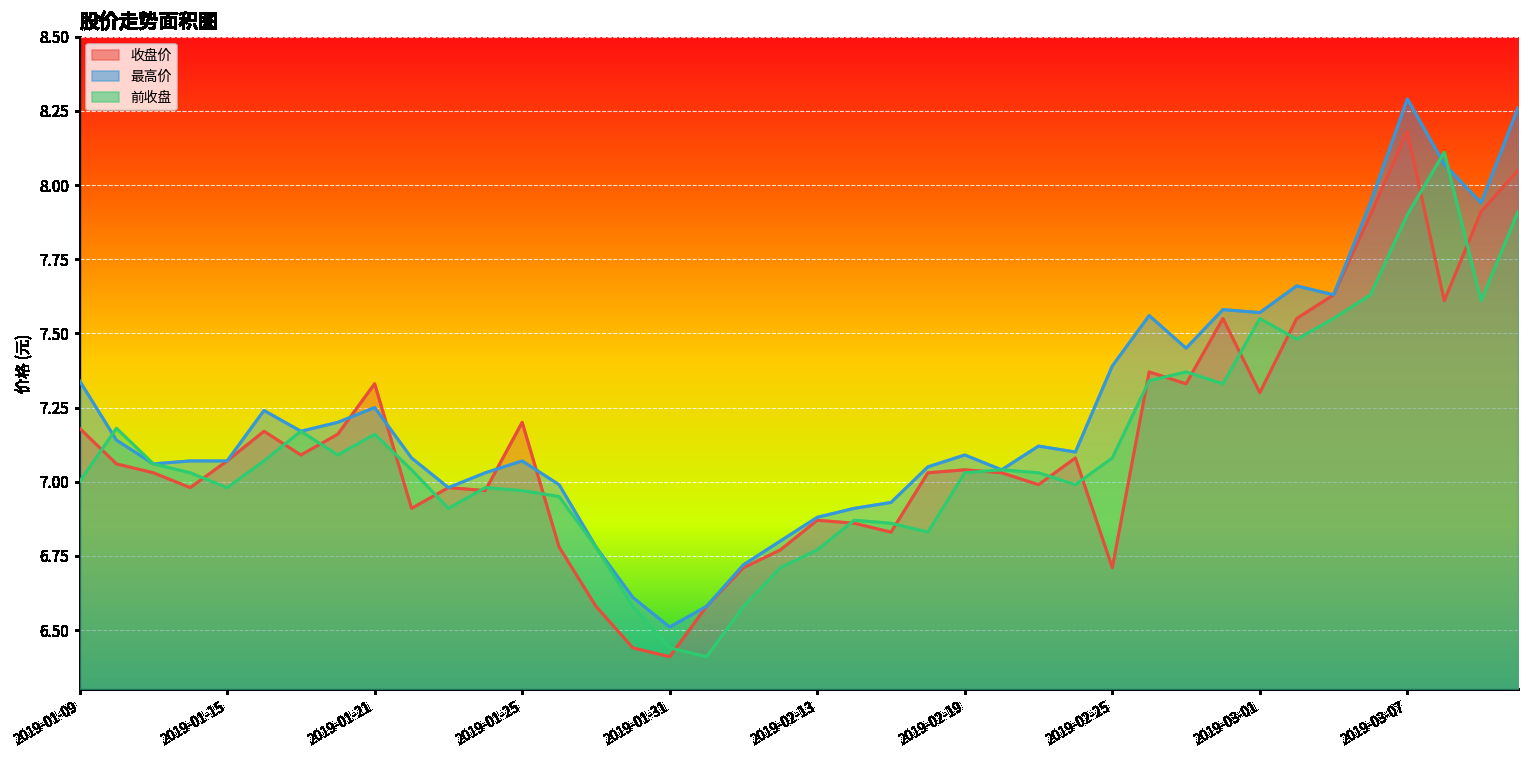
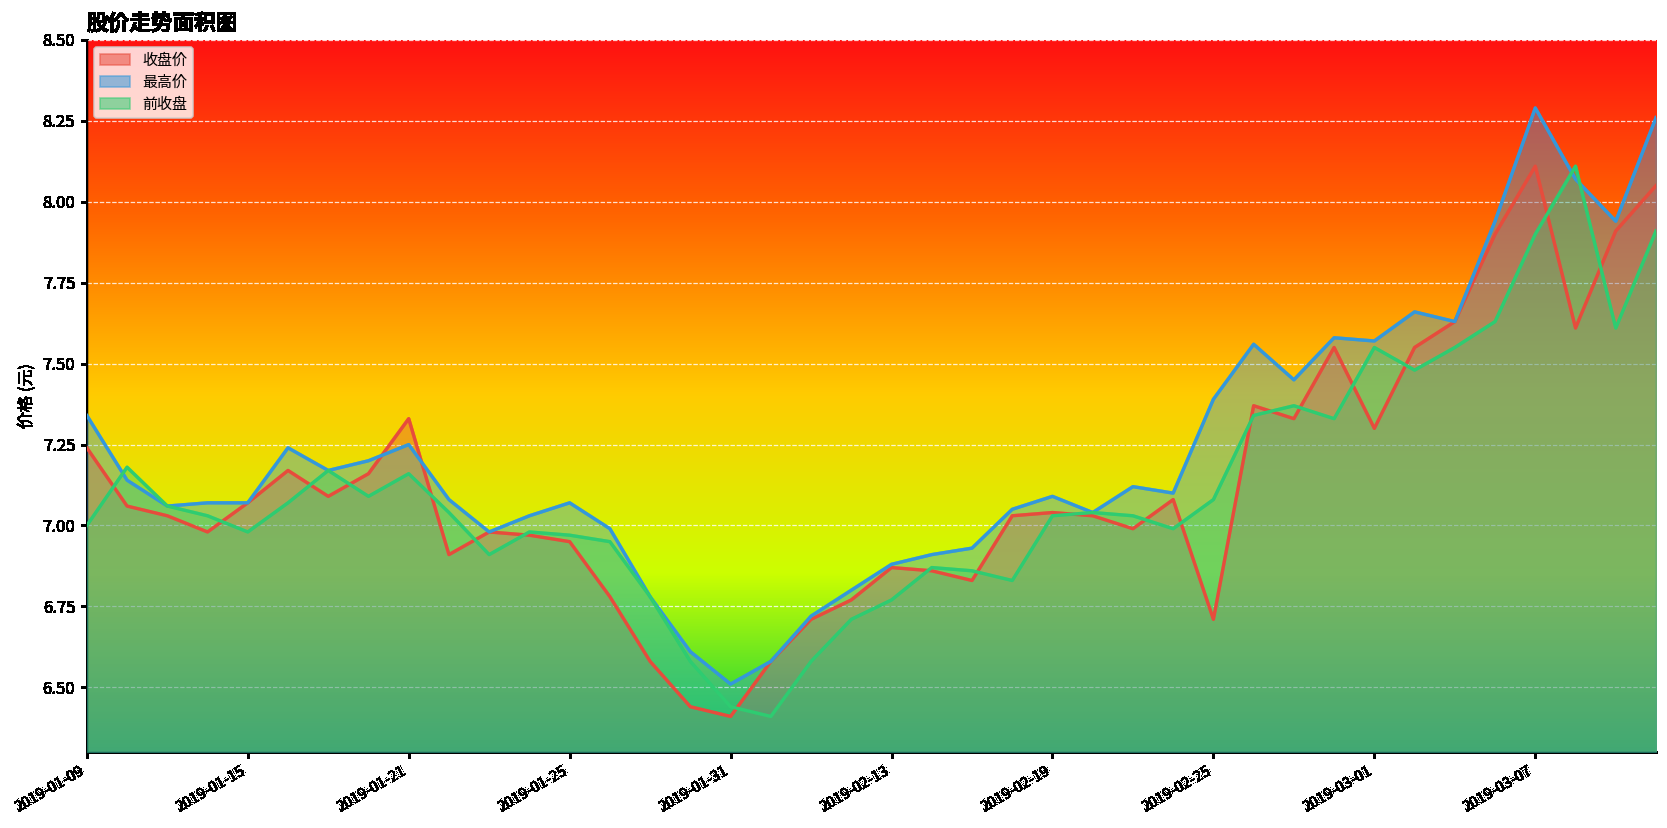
  {
    "收盘价": {
-     "2019-01-09": 7.18,
+     "2019-01-09": 7.24,
      "2019-01-21": 7.33,
-     "2019-01-25": 7.20,
+     "2019-01-25": 6.95,
      "2019-01-31": 6.41,
      "2019-02-13": 6.87,
      "2019-02-19": 7.04,
      "2019-02-25": 6.71,
      "2019-03-01": 7.30,
-     "2019-03-07": 8.18
+     "2019-03-07": 8.11
    }
  }
